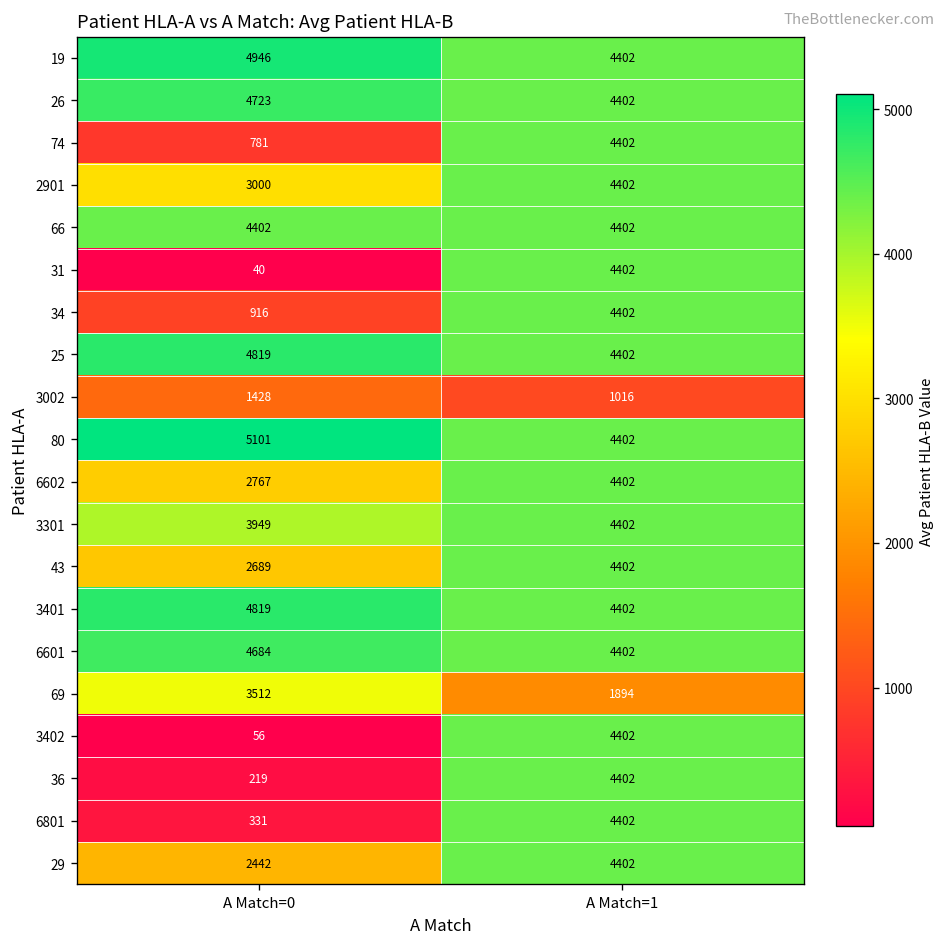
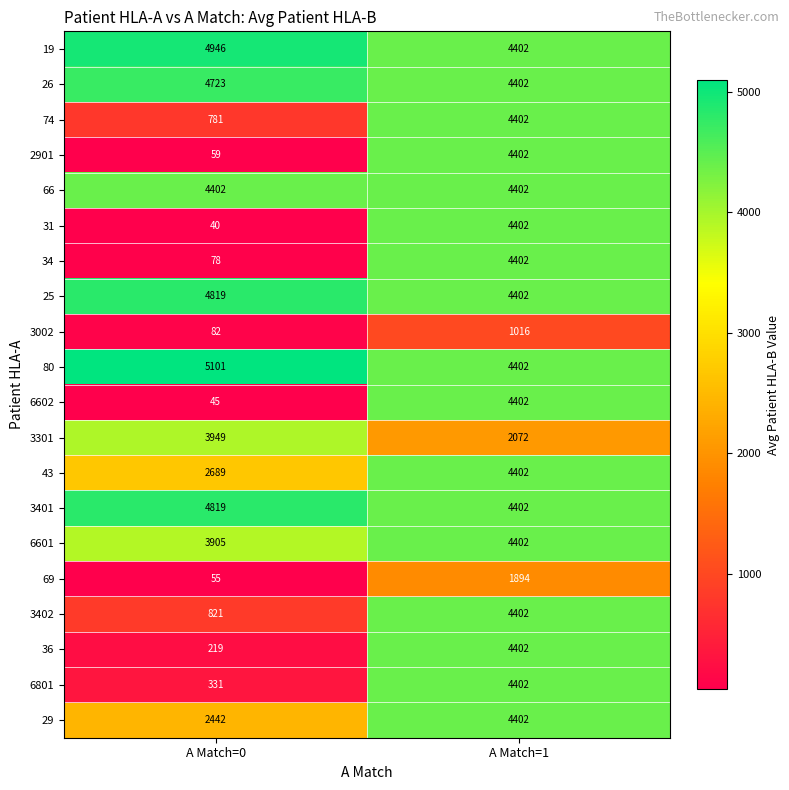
  {
    "19": {
      "A Match=0": 4946,
      "A Match=1": 4402
    },
    "26": {
      "A Match=0": 4723,
      "A Match=1": 4402
    },
    "74": {
      "A Match=0": 781,
      "A Match=1": 4402
    },
    "2901": {
-     "A Match=0": 3000,
+     "A Match=0": 59,
      "A Match=1": 4402
    },
    "66": {
      "A Match=0": 4402,
      "A Match=1": 4402
    },
    "31": {
      "A Match=0": 40,
      "A Match=1": 4402
    },
    "34": {
-     "A Match=0": 916,
+     "A Match=0": 78,
      "A Match=1": 4402
    },
    "25": {
      "A Match=0": 4819,
      "A Match=1": 4402
    },
    "3002": {
-     "A Match=0": 1428,
+     "A Match=0": 82,
      "A Match=1": 1016
    },
    "80": {
      "A Match=0": 5101,
      "A Match=1": 4402
    },
    "6602": {
-     "A Match=0": 2767,
+     "A Match=0": 45,
      "A Match=1": 4402
    },
    "3301": {
      "A Match=0": 3949,
-     "A Match=1": 4402
+     "A Match=1": 2072
    },
    "43": {
      "A Match=0": 2689,
      "A Match=1": 4402
    },
    "3401": {
      "A Match=0": 4819,
      "A Match=1": 4402
    },
    "6601": {
-     "A Match=0": 4684,
+     "A Match=0": 3905,
      "A Match=1": 4402
    },
    "69": {
-     "A Match=0": 3512,
+     "A Match=0": 55,
      "A Match=1": 1894
    },
    "3402": {
-     "A Match=0": 56,
+     "A Match=0": 821,
      "A Match=1": 4402
    },
    "36": {
      "A Match=0": 219,
      "A Match=1": 4402
    },
    "6801": {
      "A Match=0": 331,
      "A Match=1": 4402
    },
    "29": {
      "A Match=0": 2442,
      "A Match=1": 4402
    }
  }
